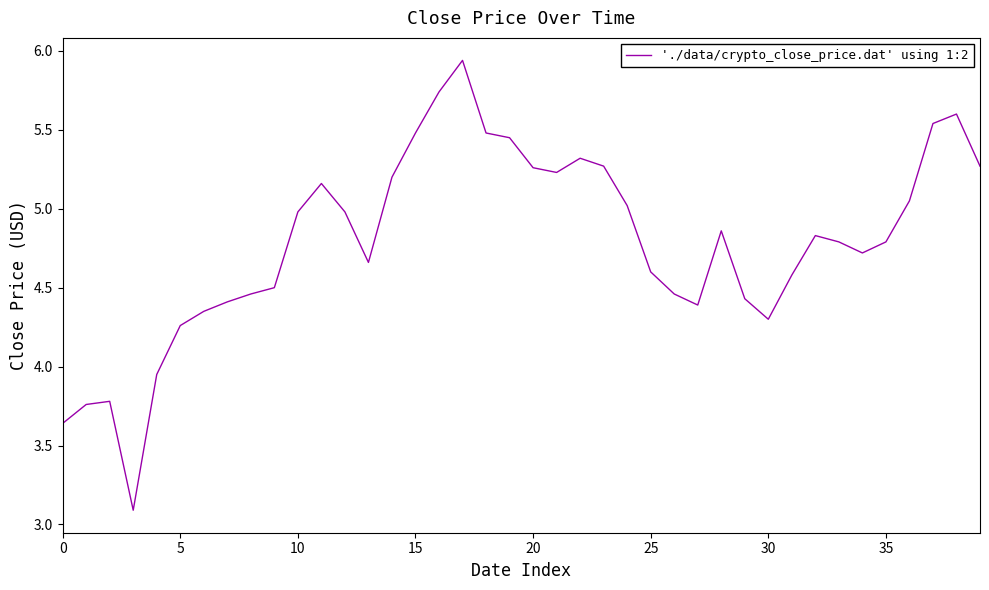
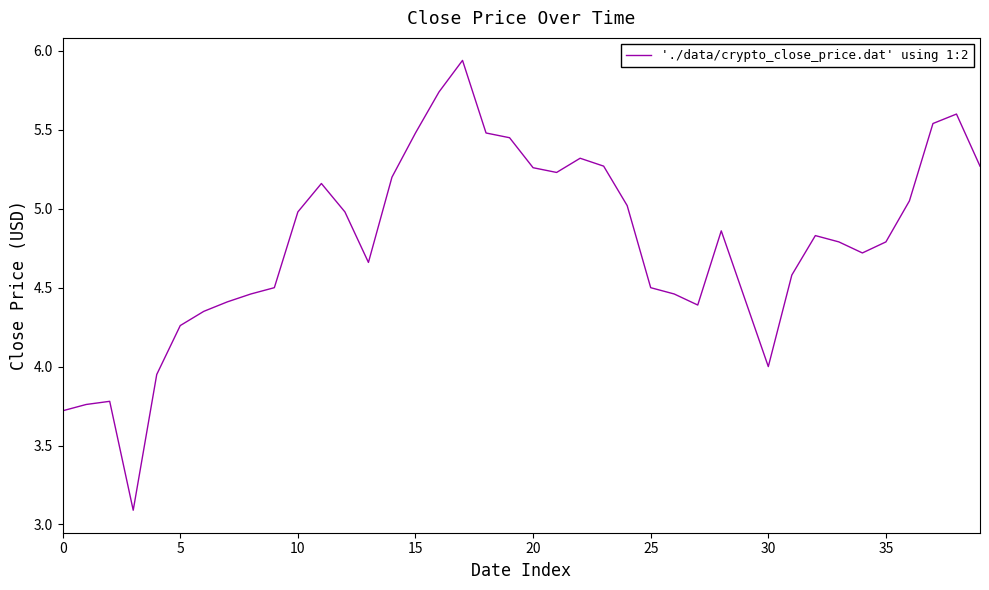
  {
-   "0": 3.64,
+   "0": 3.72,
    "5": 4.26,
    "10": 4.98,
    "15": 5.48,
    "20": 5.26,
-   "25": 4.6,
-   "30": 4.3,
+   "25": 4.5,
+   "30": 4.0,
    "35": 4.79
  }
